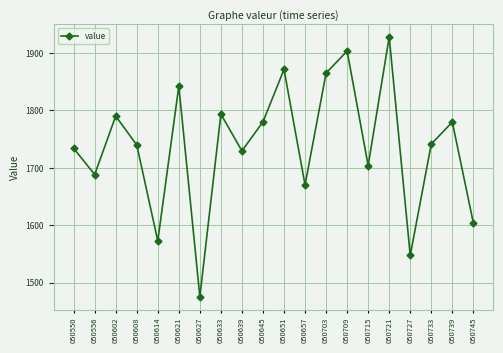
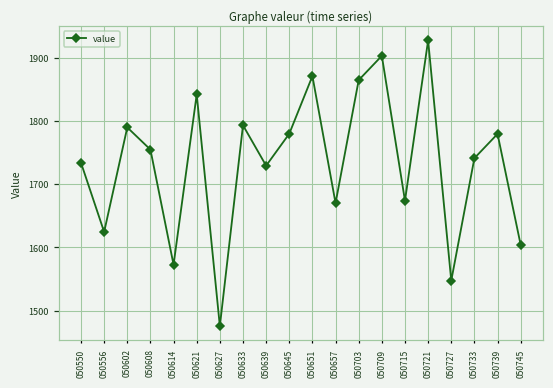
  {
    "050550": 1730,
-   "050556": 1690,
+   "050556": 1620,
    "050602": 1790,
-   "050608": 1740,
+   "050608": 1750,
    "050614": 1570,
    "050621": 1840,
    "050627": 1480,
    "050633": 1790,
    "050639": 1730,
    "050645": 1780,
    "050651": 1870,
    "050657": 1670,
    "050703": 1860,
    "050709": 1900,
-   "050715": 1700,
+   "050715": 1670,
    "050721": 1930,
    "050727": 1550,
    "050733": 1740,
    "050739": 1780,
    "050745": 1600
  }
